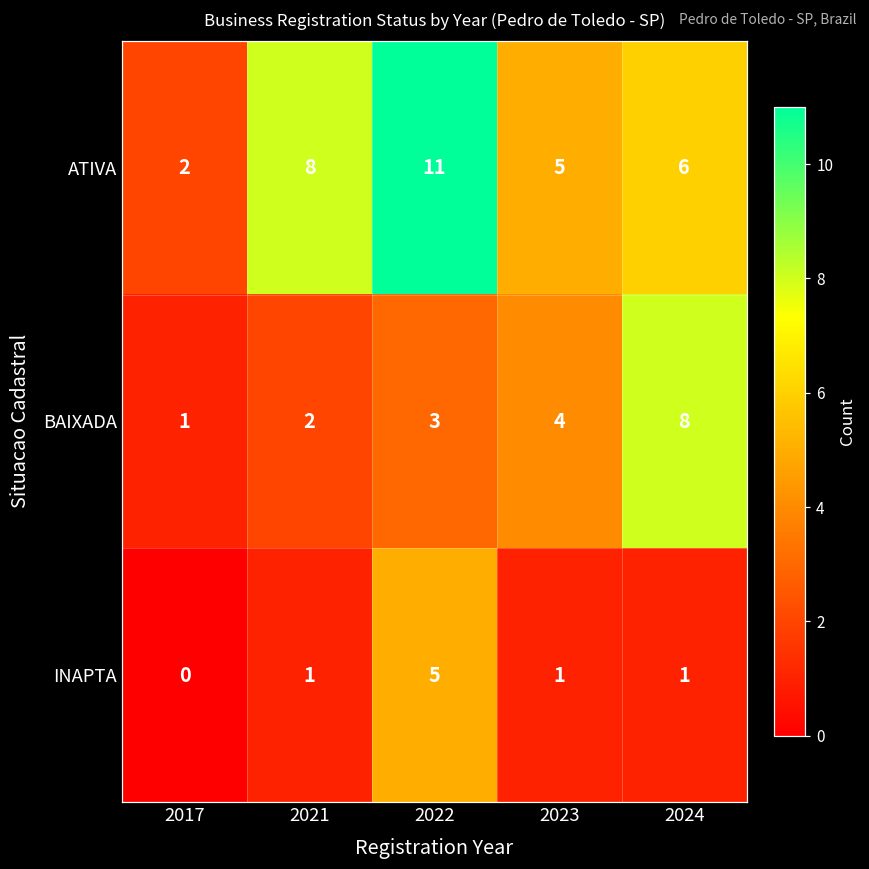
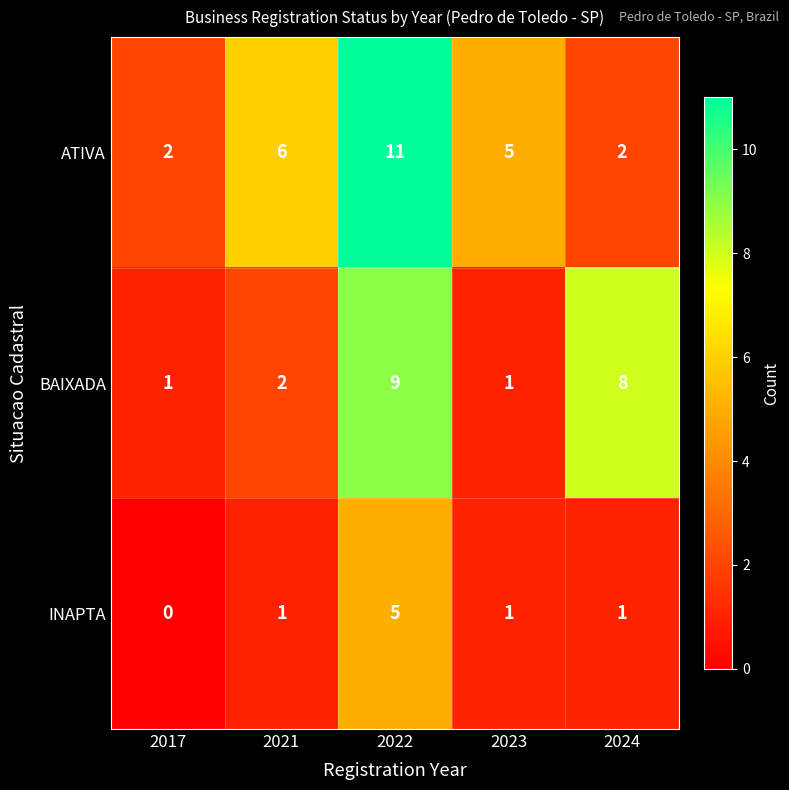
  {
    "ATIVA": {
      "2017": 2,
-     "2021": 8,
+     "2021": 6,
      "2022": 11,
      "2023": 5,
-     "2024": 6
+     "2024": 2
    },
    "BAIXADA": {
      "2017": 1,
      "2021": 2,
-     "2022": 3,
-     "2023": 4,
+     "2022": 9,
+     "2023": 1,
      "2024": 8
    },
    "INAPTA": {
      "2017": 0,
      "2021": 1,
      "2022": 5,
      "2023": 1,
      "2024": 1
    }
  }
